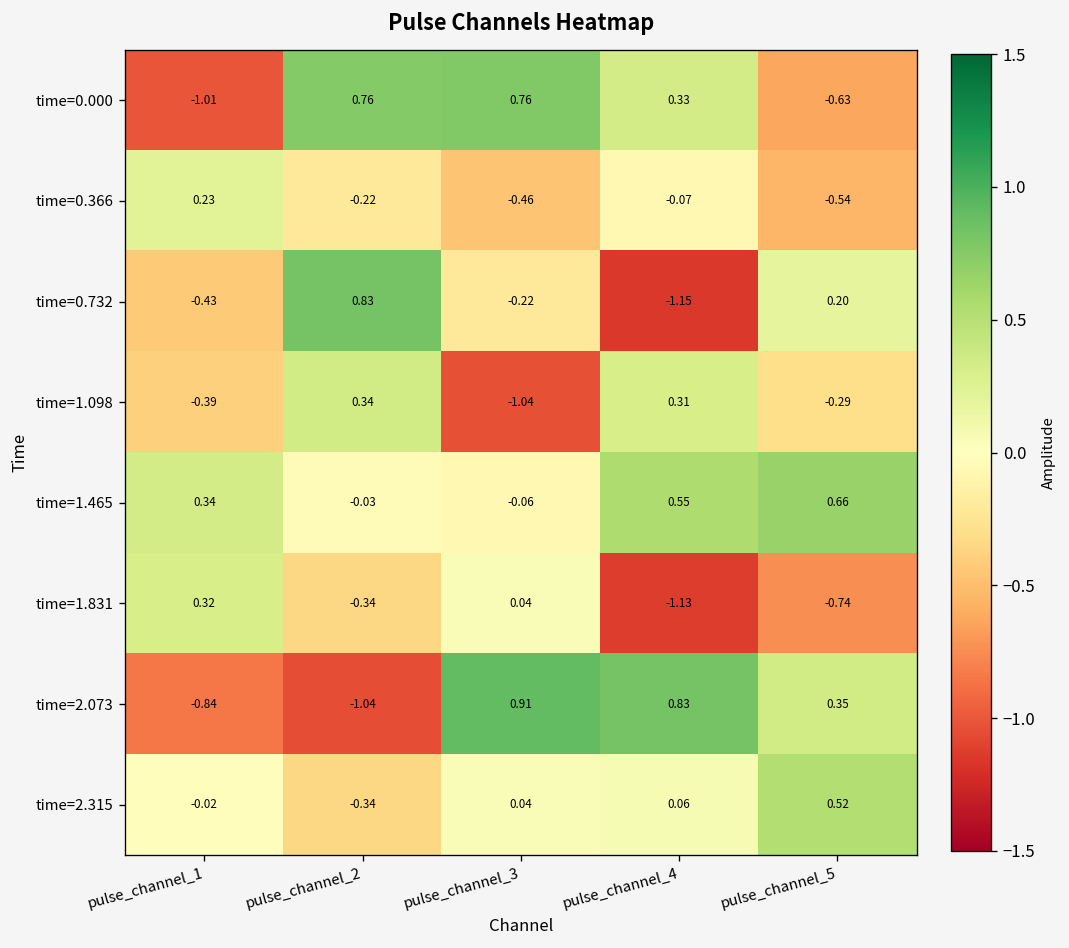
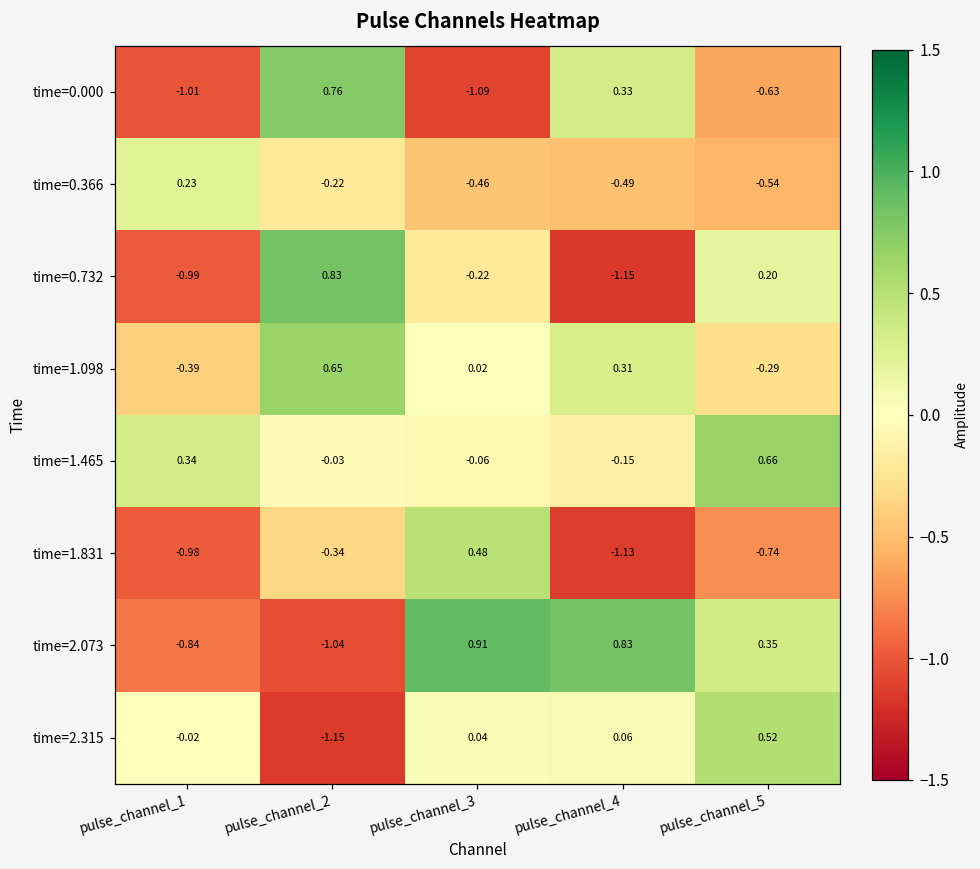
  {
    "time=0.000": {
      "pulse_channel_1": -1.01,
      "pulse_channel_2": 0.76,
-     "pulse_channel_3": 0.76,
+     "pulse_channel_3": -1.09,
      "pulse_channel_4": 0.33,
      "pulse_channel_5": -0.63
    },
    "time=0.366": {
      "pulse_channel_1": 0.23,
      "pulse_channel_2": -0.22,
      "pulse_channel_3": -0.46,
-     "pulse_channel_4": -0.07,
+     "pulse_channel_4": -0.49,
      "pulse_channel_5": -0.54
    },
    "time=0.732": {
-     "pulse_channel_1": -0.43,
+     "pulse_channel_1": -0.99,
      "pulse_channel_2": 0.83,
      "pulse_channel_3": -0.22,
      "pulse_channel_4": -1.15,
      "pulse_channel_5": 0.20
    },
    "time=1.098": {
      "pulse_channel_1": -0.39,
-     "pulse_channel_2": 0.34,
-     "pulse_channel_3": -1.04,
+     "pulse_channel_2": 0.65,
+     "pulse_channel_3": 0.02,
      "pulse_channel_4": 0.31,
      "pulse_channel_5": -0.29
    },
    "time=1.465": {
      "pulse_channel_1": 0.34,
      "pulse_channel_2": -0.03,
      "pulse_channel_3": -0.06,
-     "pulse_channel_4": 0.55,
+     "pulse_channel_4": -0.15,
      "pulse_channel_5": 0.66
    },
    "time=1.831": {
-     "pulse_channel_1": 0.32,
+     "pulse_channel_1": -0.98,
      "pulse_channel_2": -0.34,
-     "pulse_channel_3": 0.04,
+     "pulse_channel_3": 0.48,
      "pulse_channel_4": -1.13,
      "pulse_channel_5": -0.74
    },
    "time=2.073": {
      "pulse_channel_1": -0.84,
      "pulse_channel_2": -1.04,
      "pulse_channel_3": 0.91,
      "pulse_channel_4": 0.83,
      "pulse_channel_5": 0.35
    },
    "time=2.315": {
      "pulse_channel_1": -0.02,
-     "pulse_channel_2": -0.34,
+     "pulse_channel_2": -1.15,
      "pulse_channel_3": 0.04,
      "pulse_channel_4": 0.06,
      "pulse_channel_5": 0.52
    }
  }
